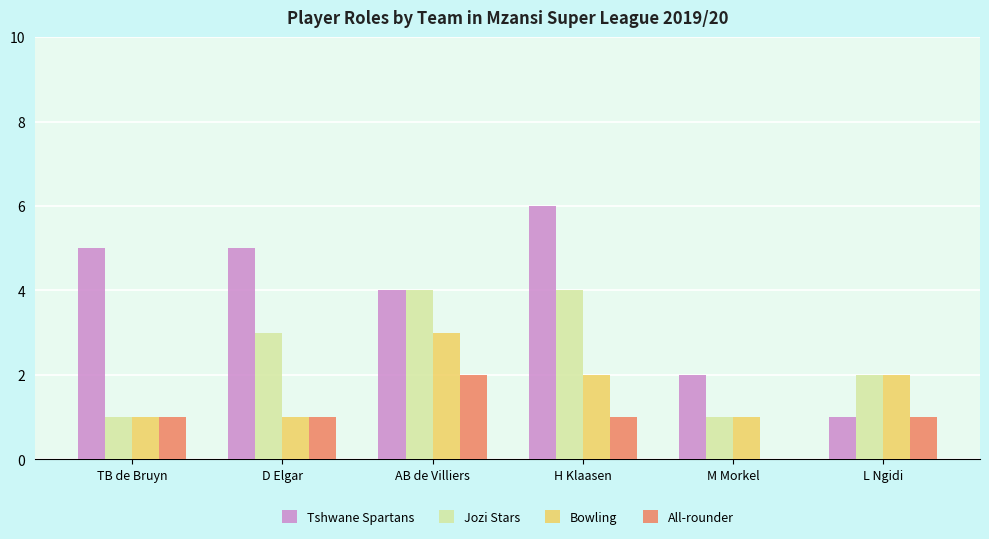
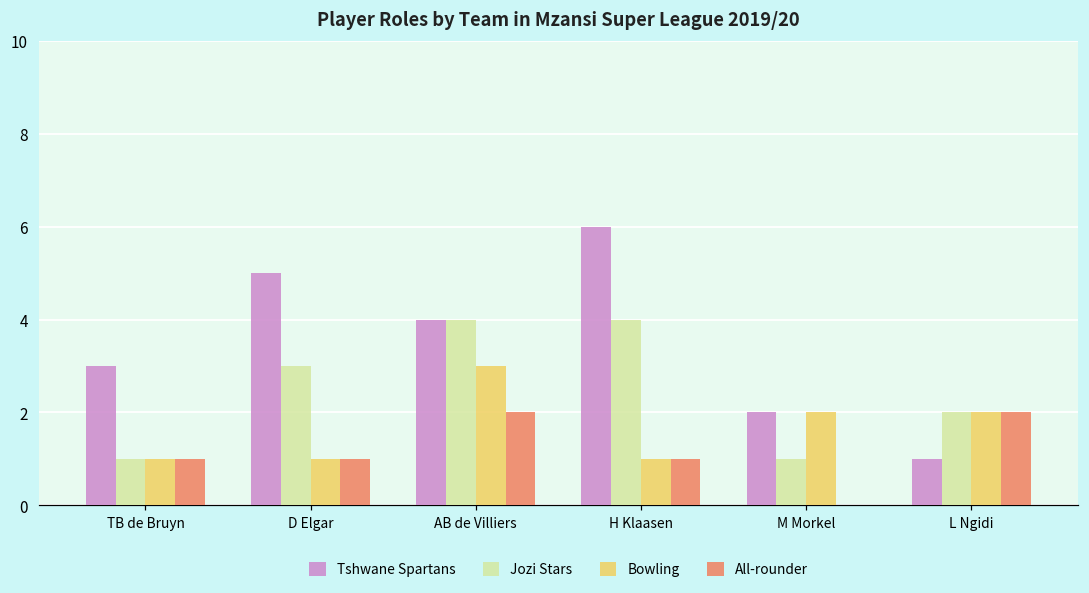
  {
    "Tshwane Spartans": {
-     "TB de Bruyn": 5,
+     "TB de Bruyn": 3,
      "D Elgar": 5,
      "AB de Villiers": 4,
      "H Klaasen": 6,
      "M Morkel": 2,
      "L Ngidi": 1
    },
    "Jozi Stars": {
      "TB de Bruyn": 1,
      "D Elgar": 3,
      "AB de Villiers": 4,
      "H Klaasen": 4,
      "M Morkel": 1,
      "L Ngidi": 2
    },
    "Bowling": {
      "TB de Bruyn": 1,
      "D Elgar": 1,
      "AB de Villiers": 3,
-     "H Klaasen": 2,
-     "M Morkel": 1,
+     "H Klaasen": 1,
+     "M Morkel": 2,
      "L Ngidi": 2
    },
    "All-rounder": {
      "TB de Bruyn": 1,
      "D Elgar": 1,
      "AB de Villiers": 2,
      "H Klaasen": 1,
      "M Morkel": 0,
-     "L Ngidi": 1
+     "L Ngidi": 2
    }
  }
